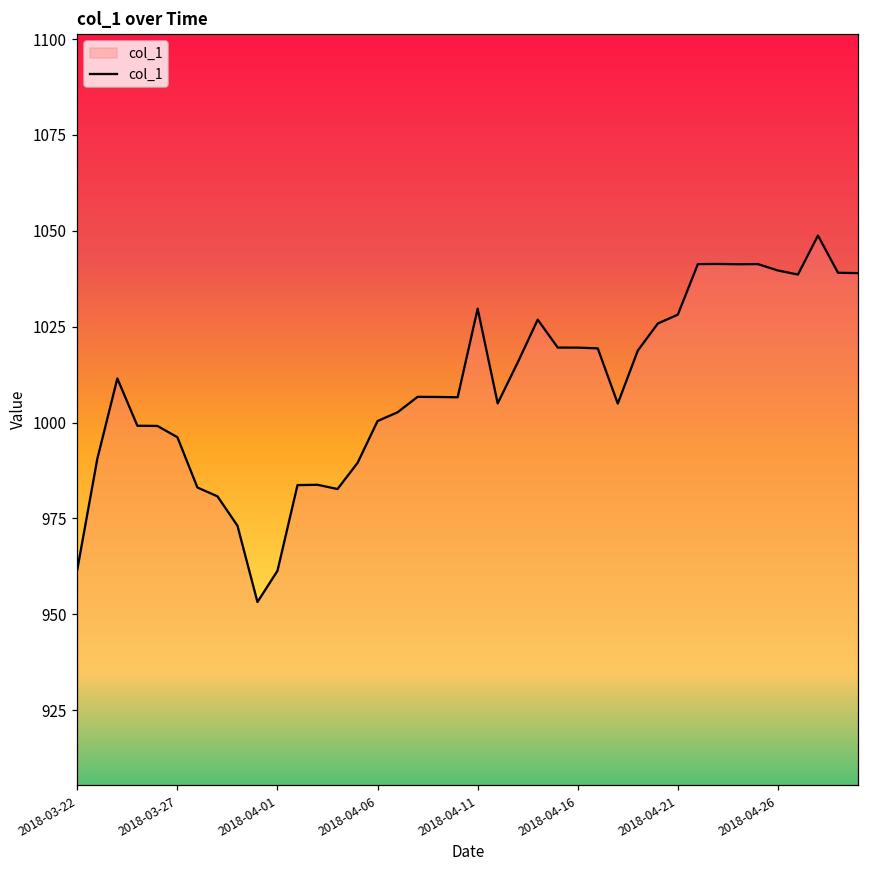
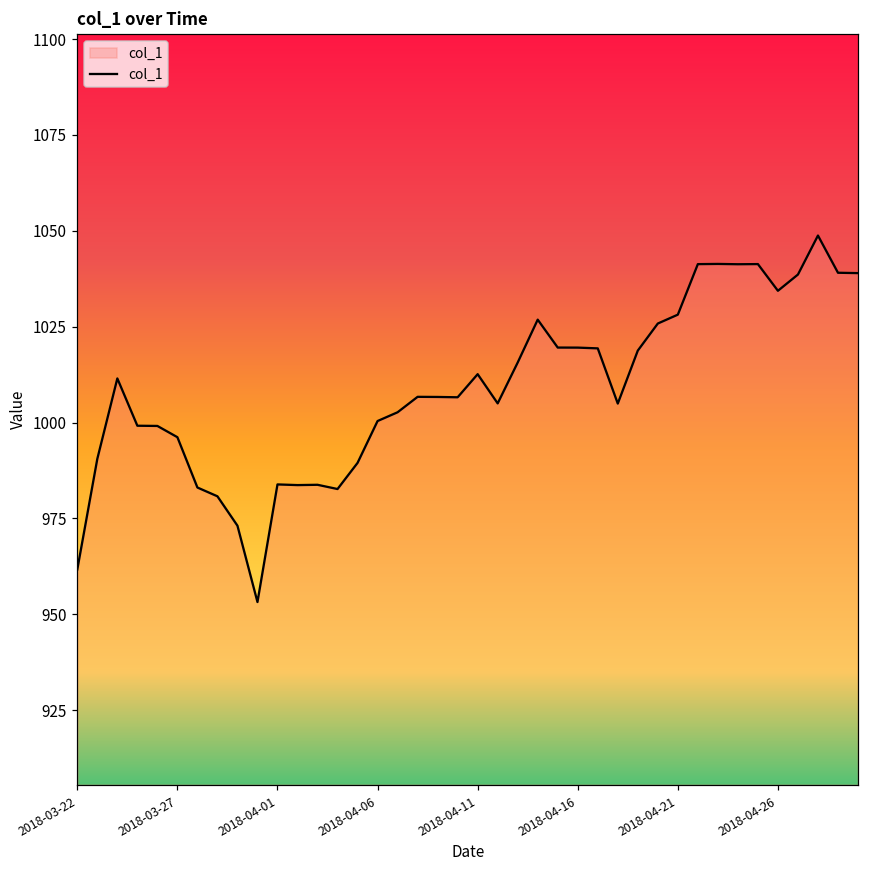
  {
    "2018-03-22": 962,
    "2018-03-27": 996,
-   "2018-04-01": 961,
+   "2018-04-01": 984,
    "2018-04-06": 1000,
-   "2018-04-11": 1030,
+   "2018-04-11": 1013,
    "2018-04-16": 1020,
    "2018-04-21": 1028,
-   "2018-04-26": 1040
+   "2018-04-26": 1034
  }
